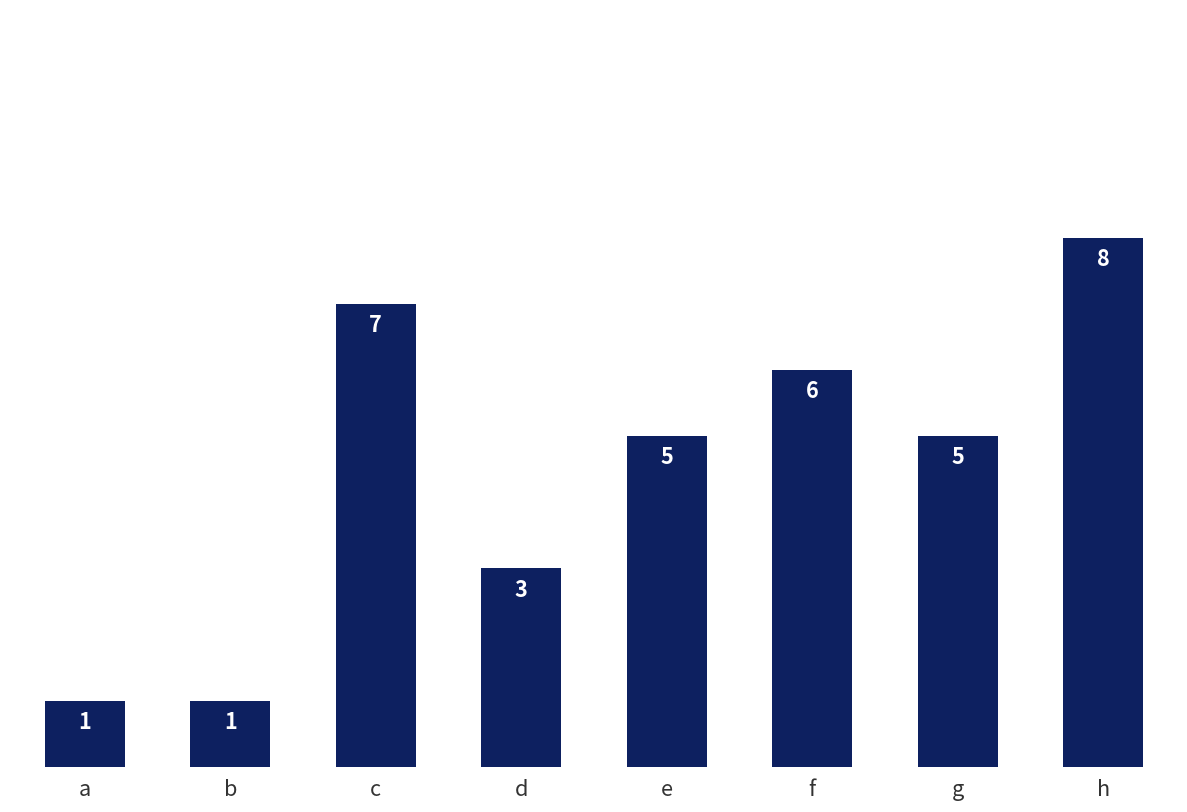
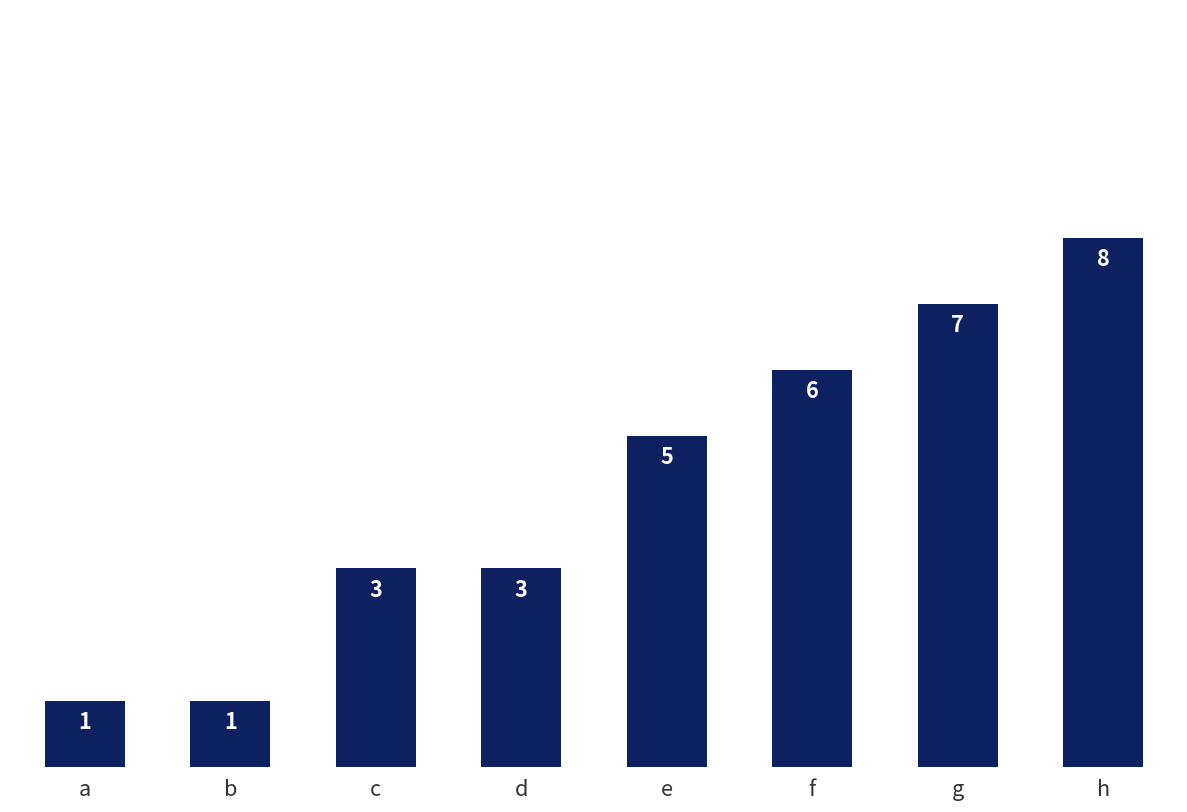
  {
    "a": 1,
    "b": 1,
-   "c": 7,
+   "c": 3,
    "d": 3,
    "e": 5,
    "f": 6,
-   "g": 5,
+   "g": 7,
    "h": 8
  }
